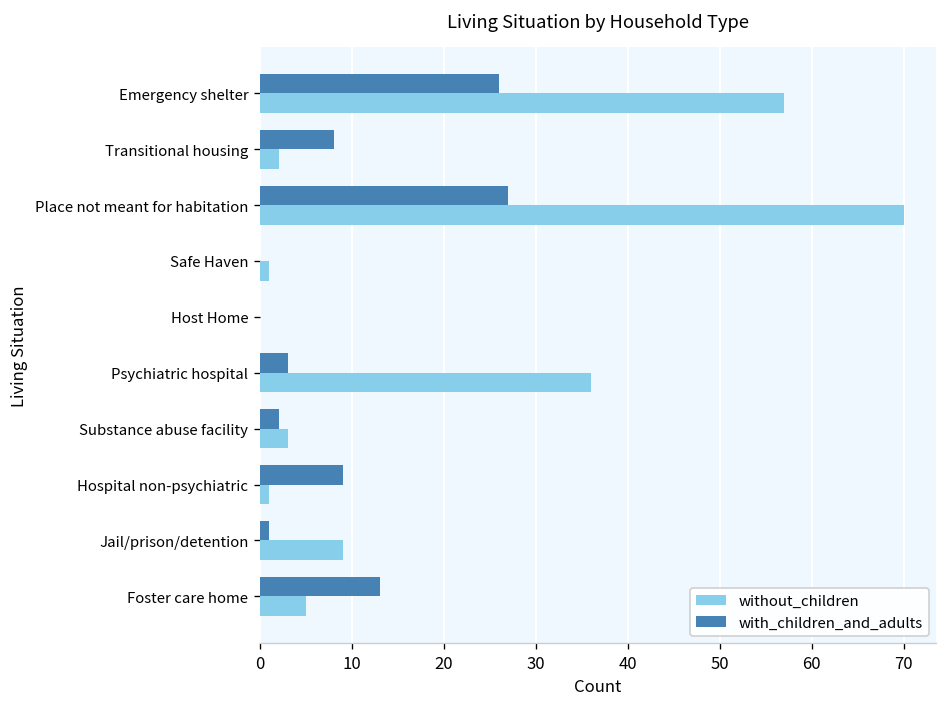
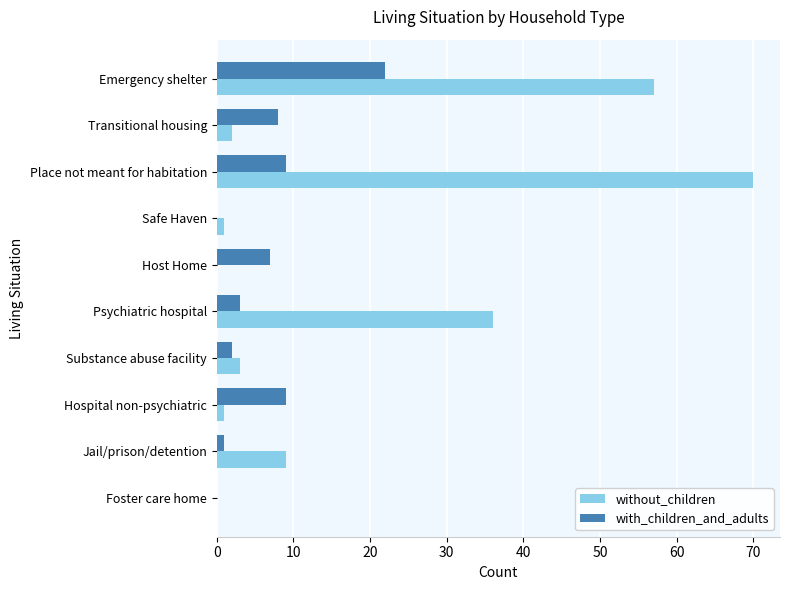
  {
    "without_children": {
      "Emergency shelter": 57,
      "Transitional housing": 2,
      "Place not meant for habitation": 70,
      "Safe Haven": 1,
      "Host Home": 0,
      "Psychiatric hospital": 36,
      "Substance abuse facility": 3,
      "Hospital non-psychiatric": 1,
      "Jail/prison/detention": 9,
-     "Foster care home": 5
+     "Foster care home": 0
    },
    "with_children_and_adults": {
-     "Emergency shelter": 26,
+     "Emergency shelter": 22,
      "Transitional housing": 8,
-     "Place not meant for habitation": 27,
+     "Place not meant for habitation": 9,
      "Safe Haven": 0,
-     "Host Home": 0,
+     "Host Home": 7,
      "Psychiatric hospital": 3,
      "Substance abuse facility": 2,
      "Hospital non-psychiatric": 9,
      "Jail/prison/detention": 1,
-     "Foster care home": 13
+     "Foster care home": 0
    }
  }
